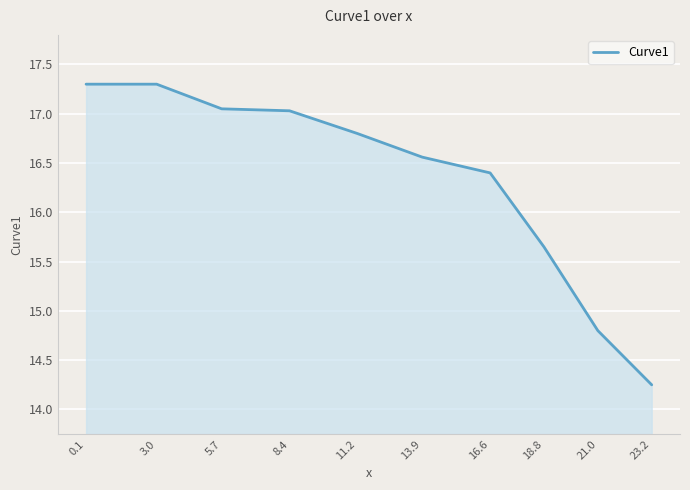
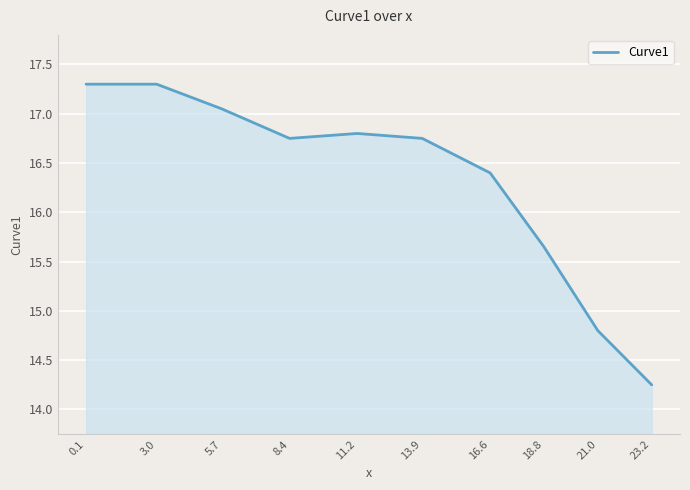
  {
    "0.1": 17.3,
    "3.0": 17.3,
    "5.7": 17.1,
-   "8.4": 17.0,
+   "8.4": 16.8,
    "11.2": 16.8,
-   "13.9": 16.6,
+   "13.9": 16.8,
    "16.6": 16.4,
    "18.8": 15.7,
    "21.0": 14.8,
    "23.2": 14.3
  }
